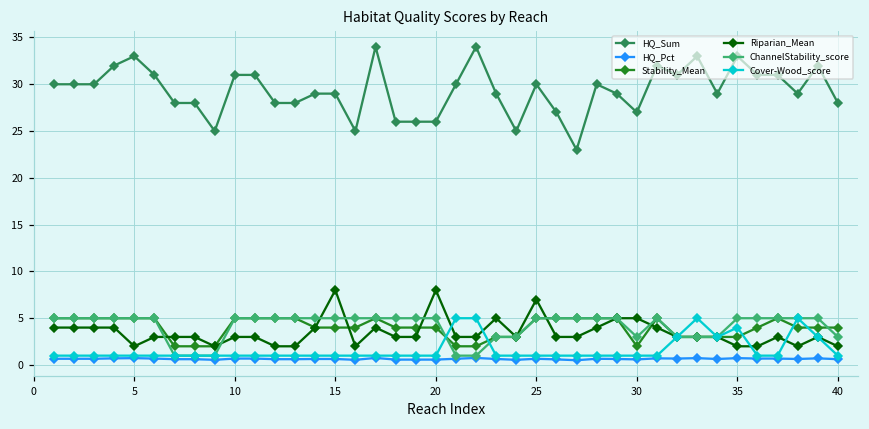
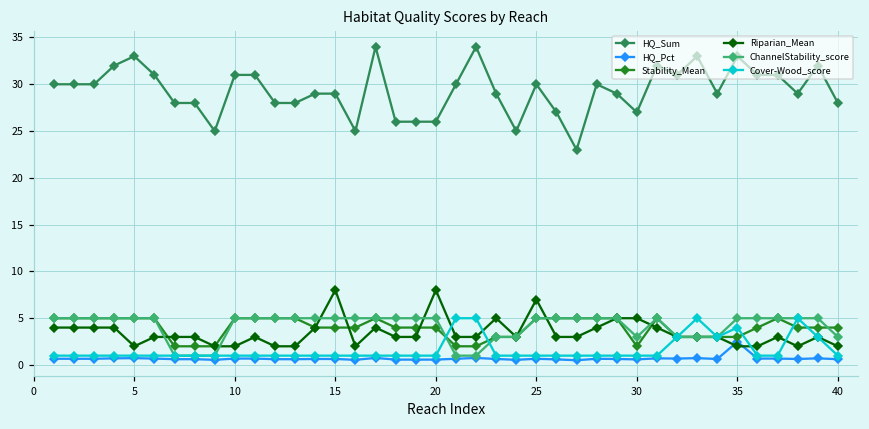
  {
    "HQ_Pct": {
      "10": 1,
      "15": 1,
      "20": 1,
      "25": 1,
      "30": 1,
-     "35": 1,
+     "35": 2,
      "40": 1
    },
    "Riparian_Mean": {
      "5": 2,
-     "10": 3,
+     "10": 2,
      "15": 8,
      "20": 8,
      "25": 7,
      "30": 5,
      "35": 2,
      "40": 2
    },
    "Cover-Wood_score": {
      "10": 1,
      "15": 1,
      "20": 1,
      "25": 1,
      "30": 1,
      "35": 4,
      "40": 1
    }
  }
